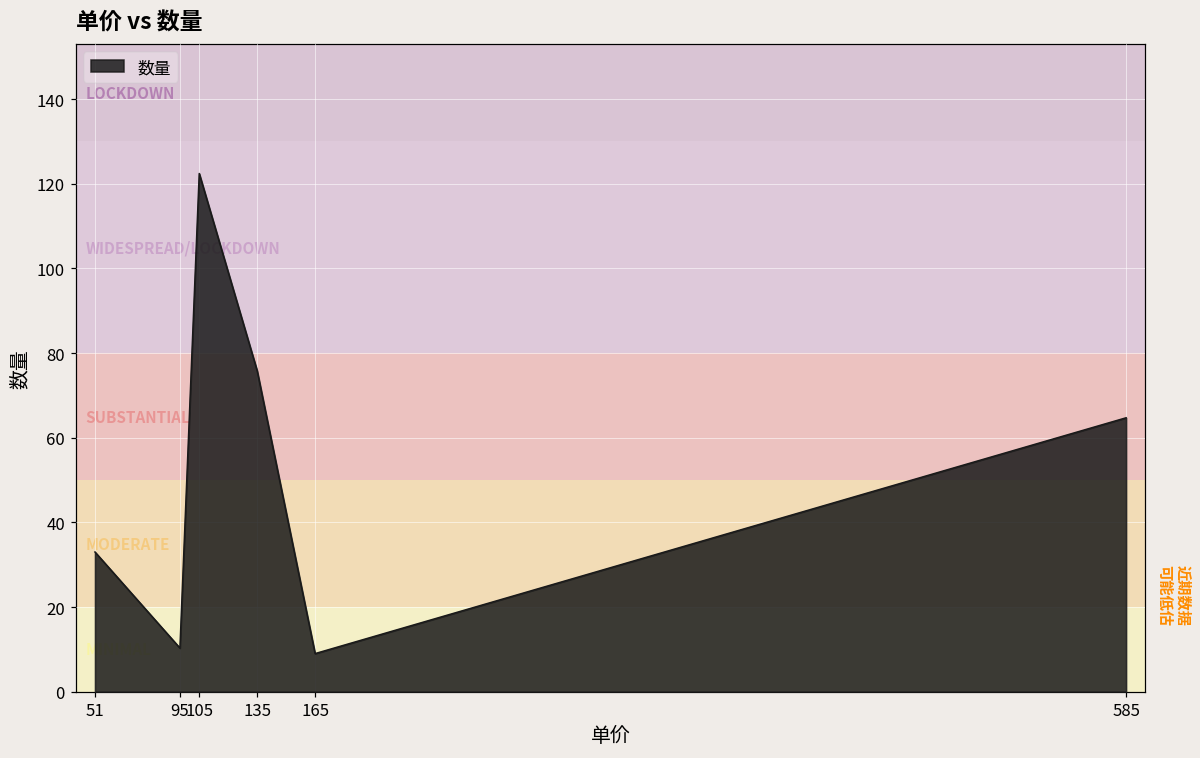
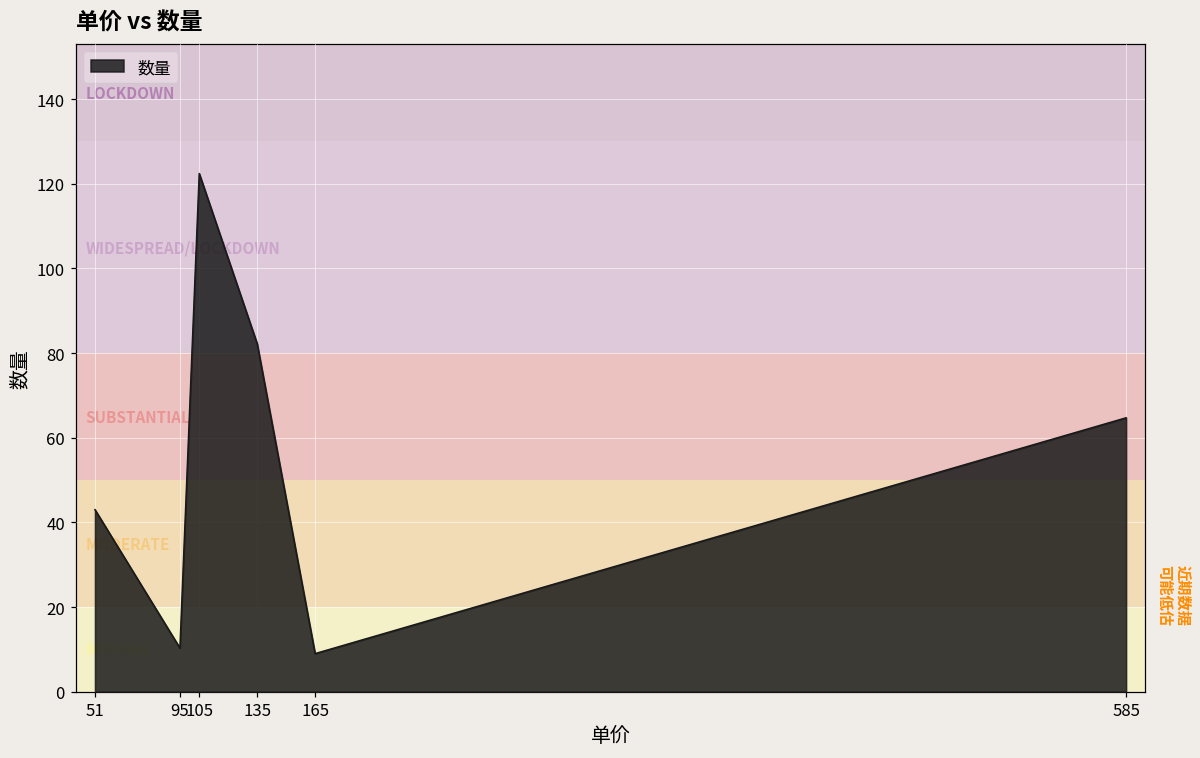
  {
-   "51": 33,
+   "51": 43,
    "105": 122,
-   "135": 76,
+   "135": 82,
    "165": 9,
    "585": 65
  }
